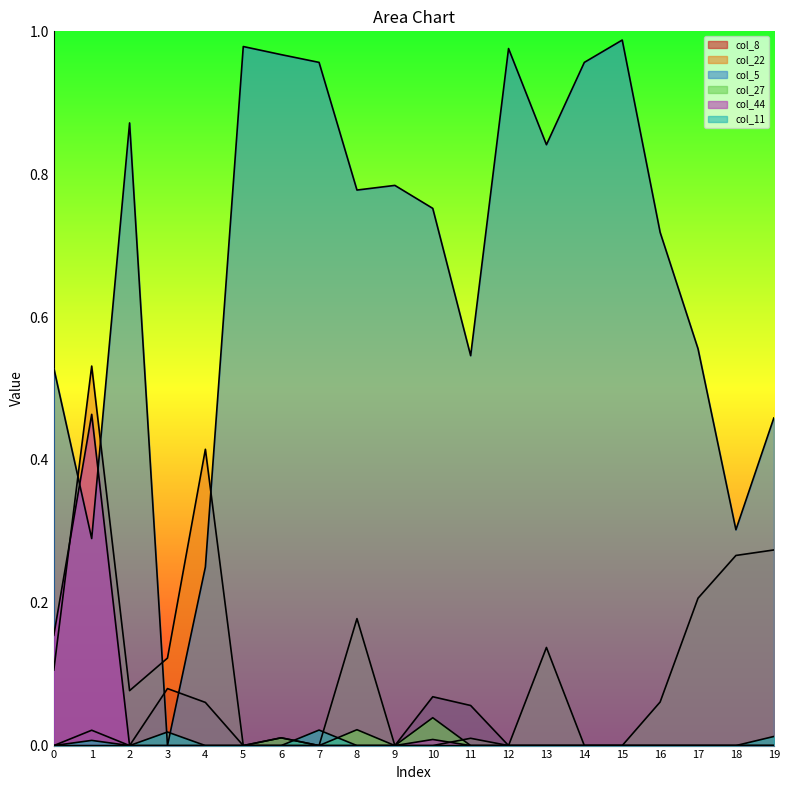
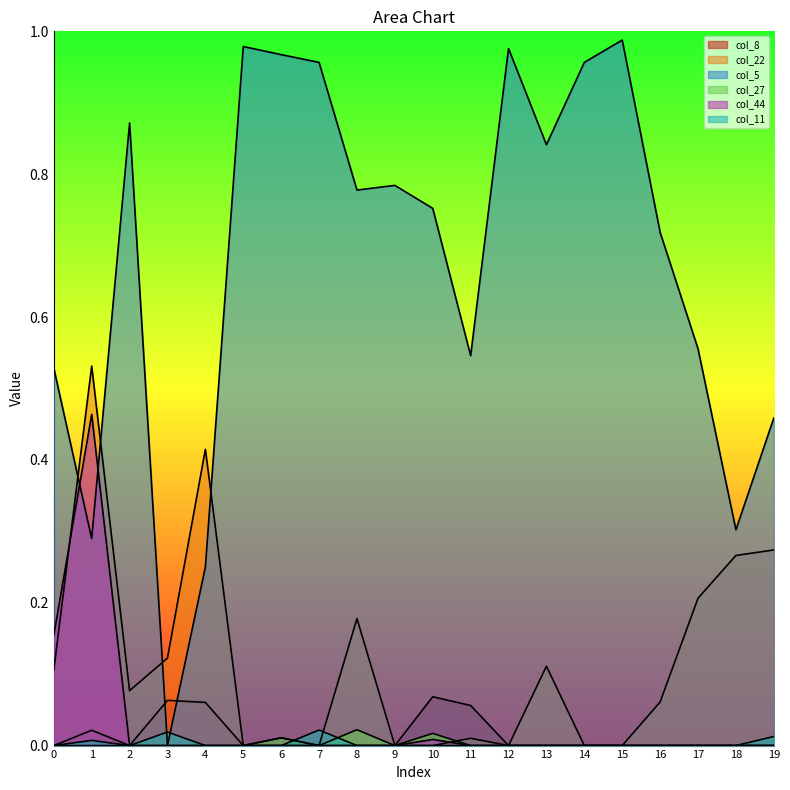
  {
    "col_8": {
      "1": 0.02,
-     "3": 0.08,
+     "3": 0.06,
      "4": 0.06,
      "10": 0.07,
      "11": 0.06
    },
    "col_22": {
      "0": 0.11,
      "1": 0.53,
      "2": 0.08,
      "3": 0.12,
      "4": 0.41,
      "8": 0.18,
      "11": 0.01,
-     "13": 0.14,
+     "13": 0.11,
      "16": 0.06,
      "17": 0.21,
      "18": 0.27,
      "19": 0.27
    },
    "col_27": {
      "1": 0.00,
      "8": 0.02,
-     "10": 0.04
+     "10": 0.02
    },
    "col_44": {
      "0": 0.15,
      "1": 0.46,
      "10": 0.01
    }
  }
